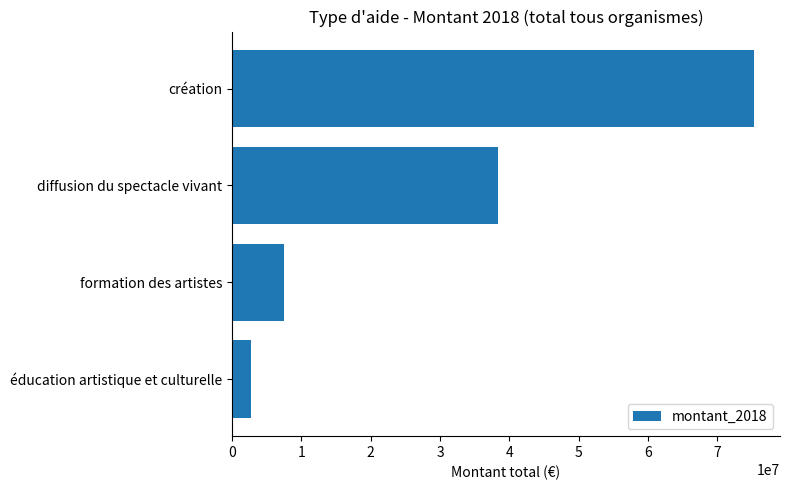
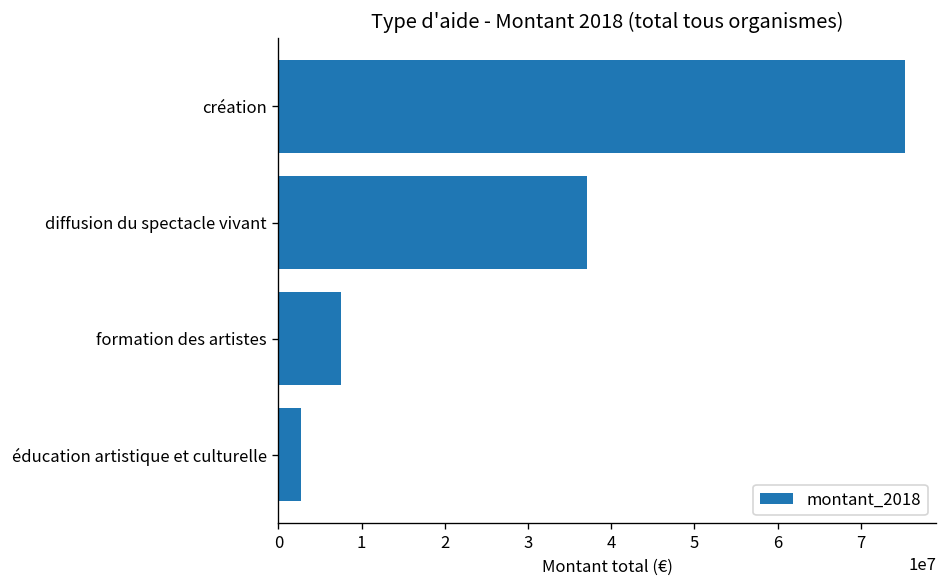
  {
    "création": 75000000,
-   "diffusion du spectacle vivant": 38000000,
+   "diffusion du spectacle vivant": 37000000,
    "formation des artistes": 8000000,
    "éducation artistique et culturelle": 3000000
  }
